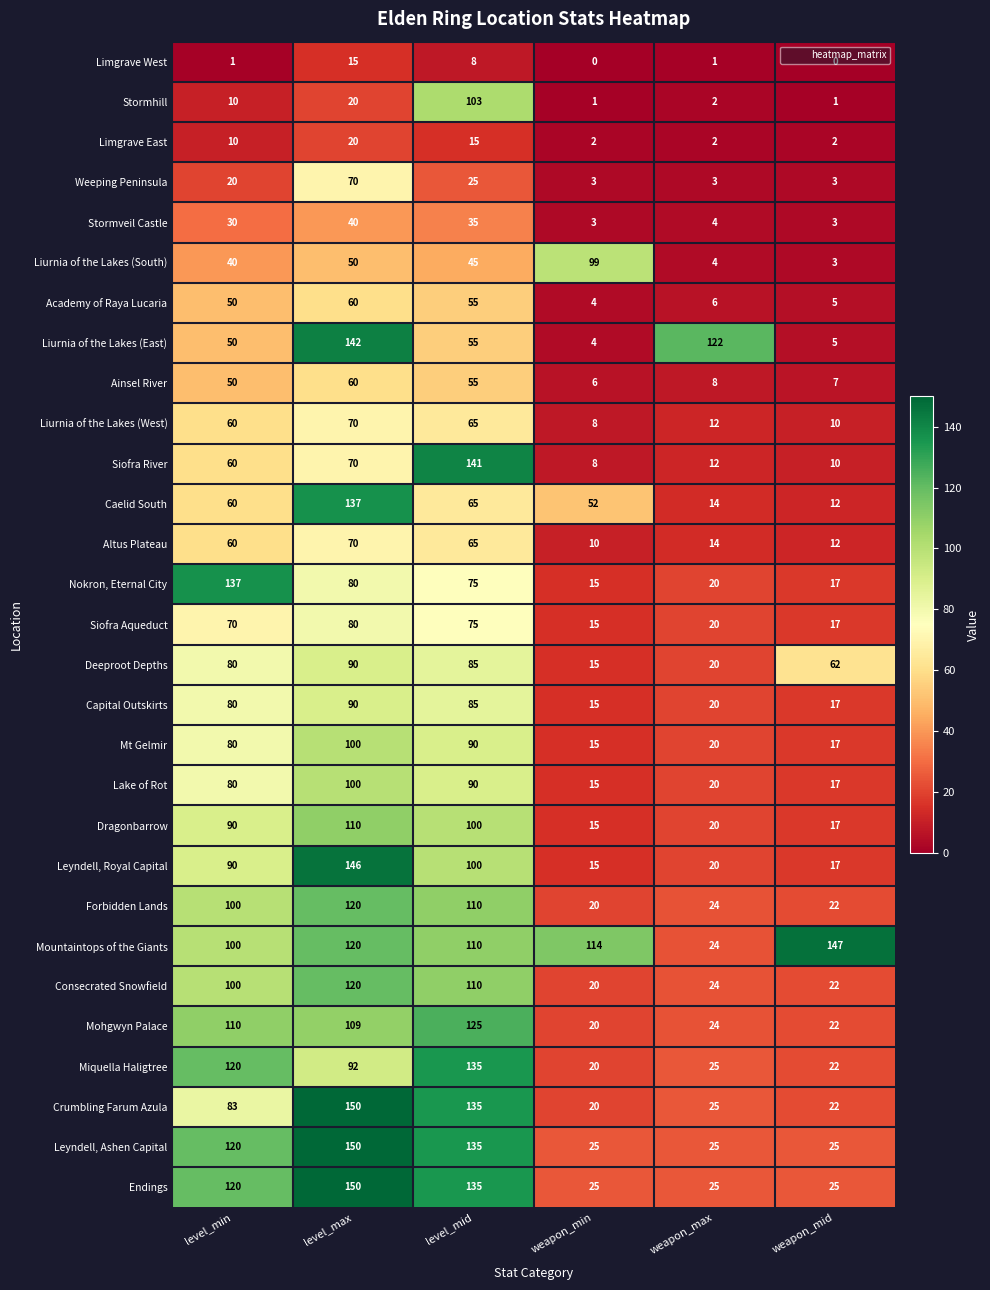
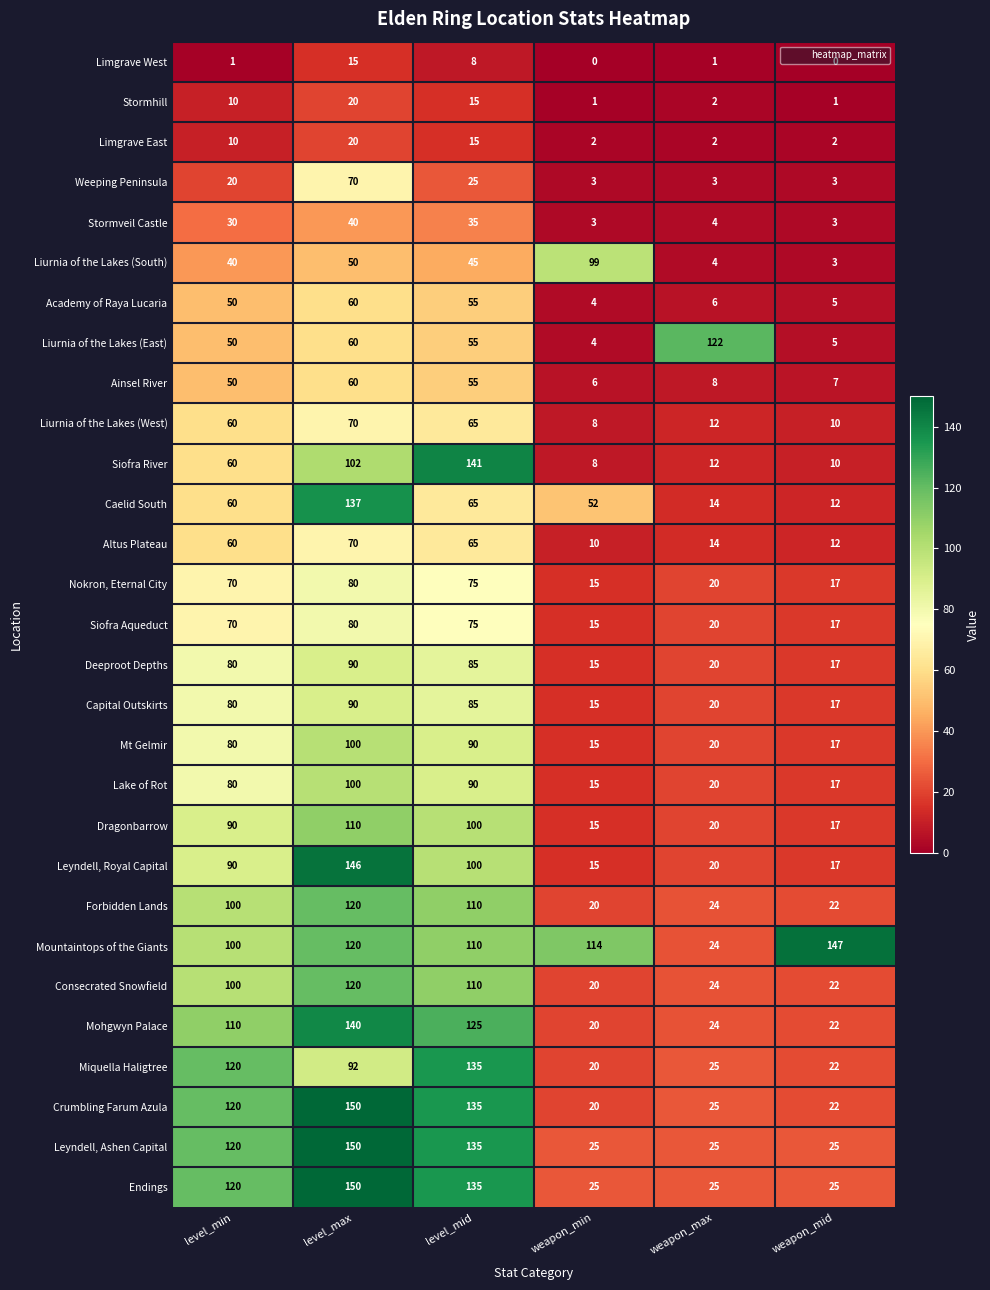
  {
    "Limgrave West": {
      "level_min": 1,
      "level_max": 15,
      "level_mid": 8,
      "weapon_min": 0,
      "weapon_max": 1
    },
    "Stormhill": {
      "level_min": 10,
      "level_max": 20,
-     "level_mid": 103,
+     "level_mid": 15,
      "weapon_min": 1,
      "weapon_max": 2,
      "weapon_mid": 1
    },
    "Limgrave East": {
      "level_min": 10,
      "level_max": 20,
      "level_mid": 15,
      "weapon_min": 2,
      "weapon_max": 2,
      "weapon_mid": 2
    },
    "Weeping Peninsula": {
      "level_min": 20,
      "level_max": 70,
      "level_mid": 25,
      "weapon_min": 3,
      "weapon_max": 3,
      "weapon_mid": 3
    },
    "Stormveil Castle": {
      "level_min": 30,
      "level_max": 40,
      "level_mid": 35,
      "weapon_min": 3,
      "weapon_max": 4,
      "weapon_mid": 3
    },
    "Liurnia of the Lakes (South)": {
      "level_min": 40,
      "level_max": 50,
      "level_mid": 45,
      "weapon_min": 99,
      "weapon_max": 4,
      "weapon_mid": 3
    },
    "Academy of Raya Lucaria": {
      "level_min": 50,
      "level_max": 60,
      "level_mid": 55,
      "weapon_min": 4,
      "weapon_max": 6,
      "weapon_mid": 5
    },
    "Liurnia of the Lakes (East)": {
      "level_min": 50,
-     "level_max": 142,
+     "level_max": 60,
      "level_mid": 55,
      "weapon_min": 4,
      "weapon_max": 122,
      "weapon_mid": 5
    },
    "Ainsel River": {
      "level_min": 50,
      "level_max": 60,
      "level_mid": 55,
      "weapon_min": 6,
      "weapon_max": 8,
      "weapon_mid": 7
    },
    "Liurnia of the Lakes (West)": {
      "level_min": 60,
      "level_max": 70,
      "level_mid": 65,
      "weapon_min": 8,
      "weapon_max": 12,
      "weapon_mid": 10
    },
    "Siofra River": {
      "level_min": 60,
-     "level_max": 70,
+     "level_max": 102,
      "level_mid": 141,
      "weapon_min": 8,
      "weapon_max": 12,
      "weapon_mid": 10
    },
    "Caelid South": {
      "level_min": 60,
      "level_max": 137,
      "level_mid": 65,
      "weapon_min": 52,
      "weapon_max": 14,
      "weapon_mid": 12
    },
    "Altus Plateau": {
      "level_min": 60,
      "level_max": 70,
      "level_mid": 65,
      "weapon_min": 10,
      "weapon_max": 14,
      "weapon_mid": 12
    },
    "Nokron, Eternal City": {
-     "level_min": 137,
+     "level_min": 70,
      "level_max": 80,
      "level_mid": 75,
      "weapon_min": 15,
      "weapon_max": 20,
      "weapon_mid": 17
    },
    "Siofra Aqueduct": {
      "level_min": 70,
      "level_max": 80,
      "level_mid": 75,
      "weapon_min": 15,
      "weapon_max": 20,
      "weapon_mid": 17
    },
    "Deeproot Depths": {
      "level_min": 80,
      "level_max": 90,
      "level_mid": 85,
      "weapon_min": 15,
      "weapon_max": 20,
-     "weapon_mid": 62
+     "weapon_mid": 17
    },
    "Capital Outskirts": {
      "level_min": 80,
      "level_max": 90,
      "level_mid": 85,
      "weapon_min": 15,
      "weapon_max": 20,
      "weapon_mid": 17
    },
    "Mt Gelmir": {
      "level_min": 80,
      "level_max": 100,
      "level_mid": 90,
      "weapon_min": 15,
      "weapon_max": 20,
      "weapon_mid": 17
    },
    "Lake of Rot": {
      "level_min": 80,
      "level_max": 100,
      "level_mid": 90,
      "weapon_min": 15,
      "weapon_max": 20,
      "weapon_mid": 17
    },
    "Dragonbarrow": {
      "level_min": 90,
      "level_max": 110,
      "level_mid": 100,
      "weapon_min": 15,
      "weapon_max": 20,
      "weapon_mid": 17
    },
    "Leyndell, Royal Capital": {
      "level_min": 90,
      "level_max": 146,
      "level_mid": 100,
      "weapon_min": 15,
      "weapon_max": 20,
      "weapon_mid": 17
    },
    "Forbidden Lands": {
      "level_min": 100,
      "level_max": 120,
      "level_mid": 110,
      "weapon_min": 20,
      "weapon_max": 24,
      "weapon_mid": 22
    },
    "Mountaintops of the Giants": {
      "level_min": 100,
      "level_max": 120,
      "level_mid": 110,
      "weapon_min": 114,
      "weapon_max": 24,
      "weapon_mid": 147
    },
    "Consecrated Snowfield": {
      "level_min": 100,
      "level_max": 120,
      "level_mid": 110,
      "weapon_min": 20,
      "weapon_max": 24,
      "weapon_mid": 22
    },
    "Mohgwyn Palace": {
      "level_min": 110,
-     "level_max": 109,
+     "level_max": 140,
      "level_mid": 125,
      "weapon_min": 20,
      "weapon_max": 24,
      "weapon_mid": 22
    },
    "Miquella Haligtree": {
      "level_min": 120,
      "level_max": 92,
      "level_mid": 135,
      "weapon_min": 20,
      "weapon_max": 25,
      "weapon_mid": 22
    },
    "Crumbling Farum Azula": {
-     "level_min": 83,
+     "level_min": 120,
      "level_max": 150,
      "level_mid": 135,
      "weapon_min": 20,
      "weapon_max": 25,
      "weapon_mid": 22
    },
    "Leyndell, Ashen Capital": {
      "level_min": 120,
      "level_max": 150,
      "level_mid": 135,
      "weapon_min": 25,
      "weapon_max": 25,
      "weapon_mid": 25
    },
    "Endings": {
      "level_min": 120,
      "level_max": 150,
      "level_mid": 135,
      "weapon_min": 25,
      "weapon_max": 25,
      "weapon_mid": 25
    }
  }
